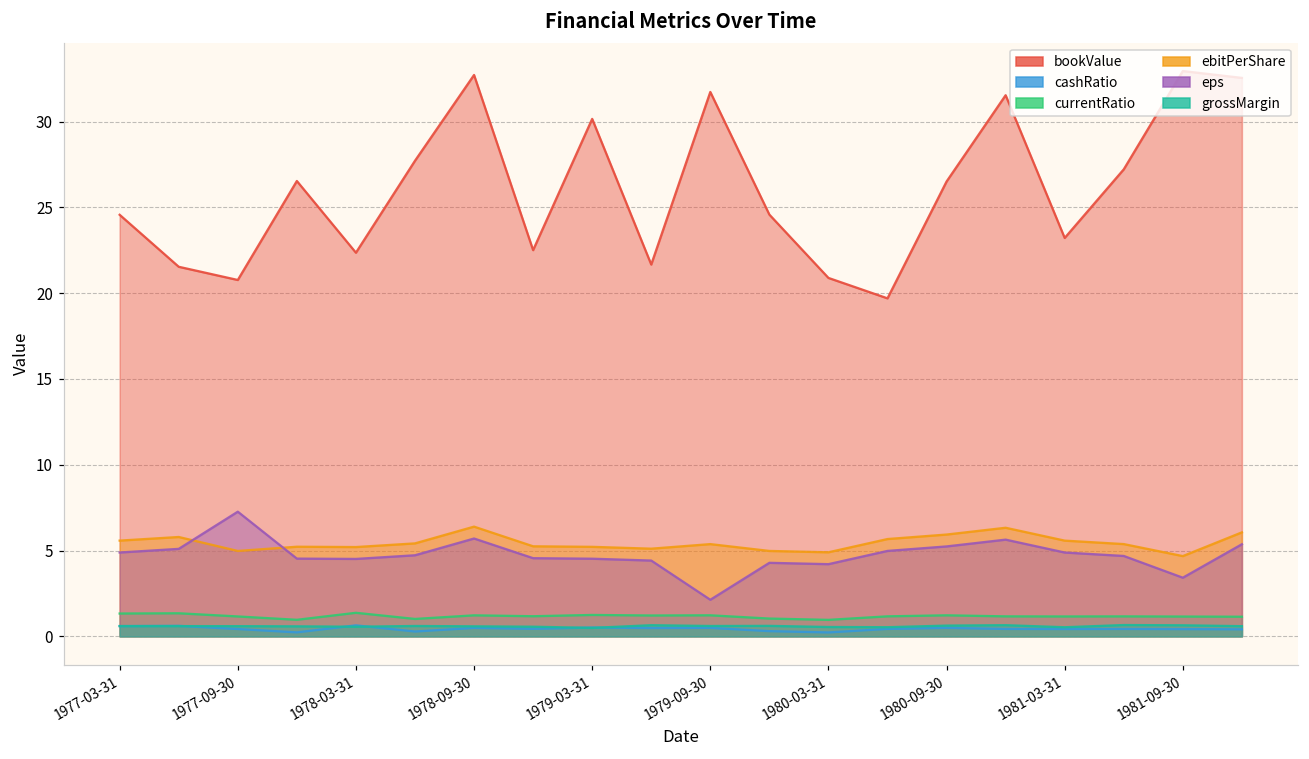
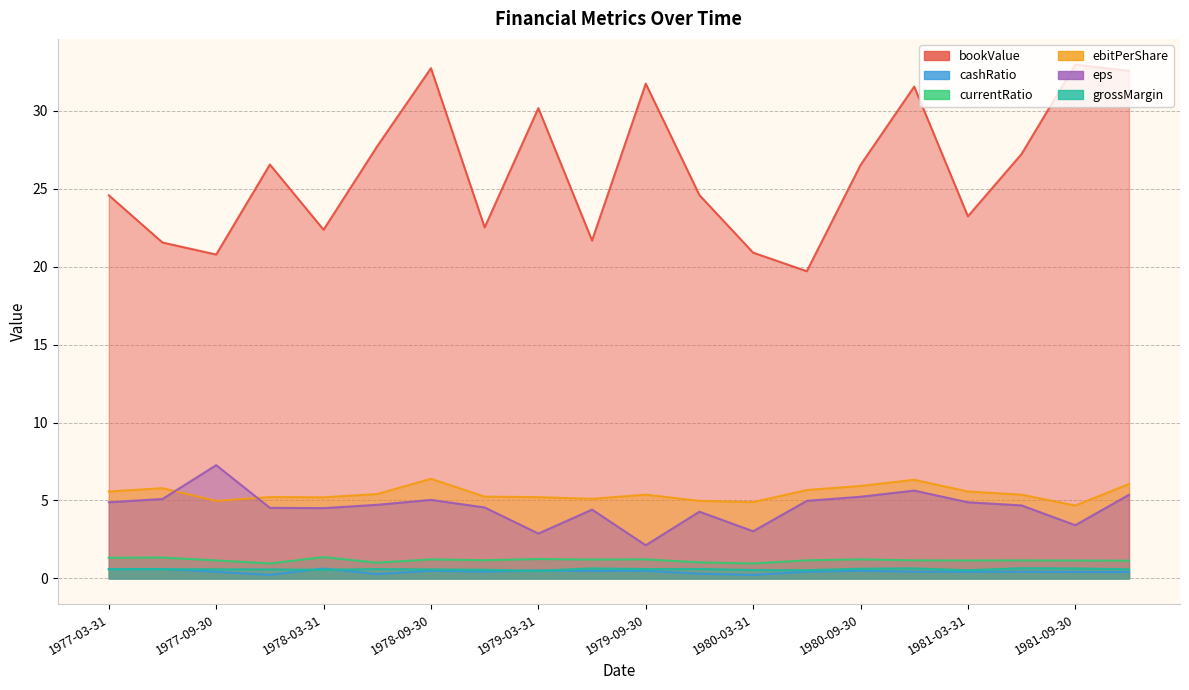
  {
    "eps": {
      "1977-03-31": 4.9,
      "1977-09-30": 7.3,
      "1978-03-31": 4.5,
-     "1978-09-30": 5.7,
-     "1979-03-31": 4.5,
+     "1978-09-30": 5.0,
+     "1979-03-31": 2.9,
      "1979-09-30": 2.1,
-     "1980-03-31": 4.2,
+     "1980-03-31": 3.0,
      "1980-09-30": 5.2,
      "1981-03-31": 4.9,
      "1981-09-30": 3.4
    }
  }
